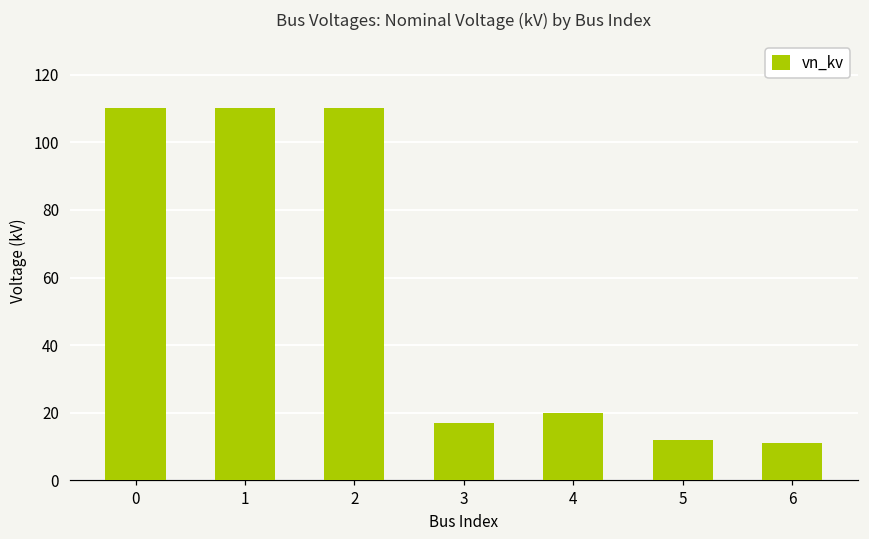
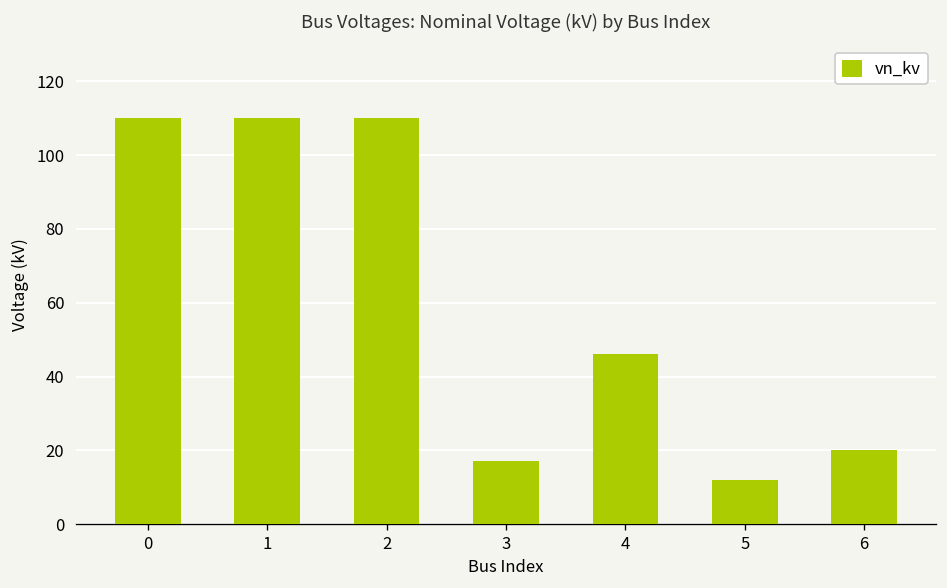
  {
    "0": 110,
    "1": 110,
    "2": 110,
    "3": 17,
-   "4": 20,
+   "4": 46,
    "5": 12,
-   "6": 11
+   "6": 20
  }
